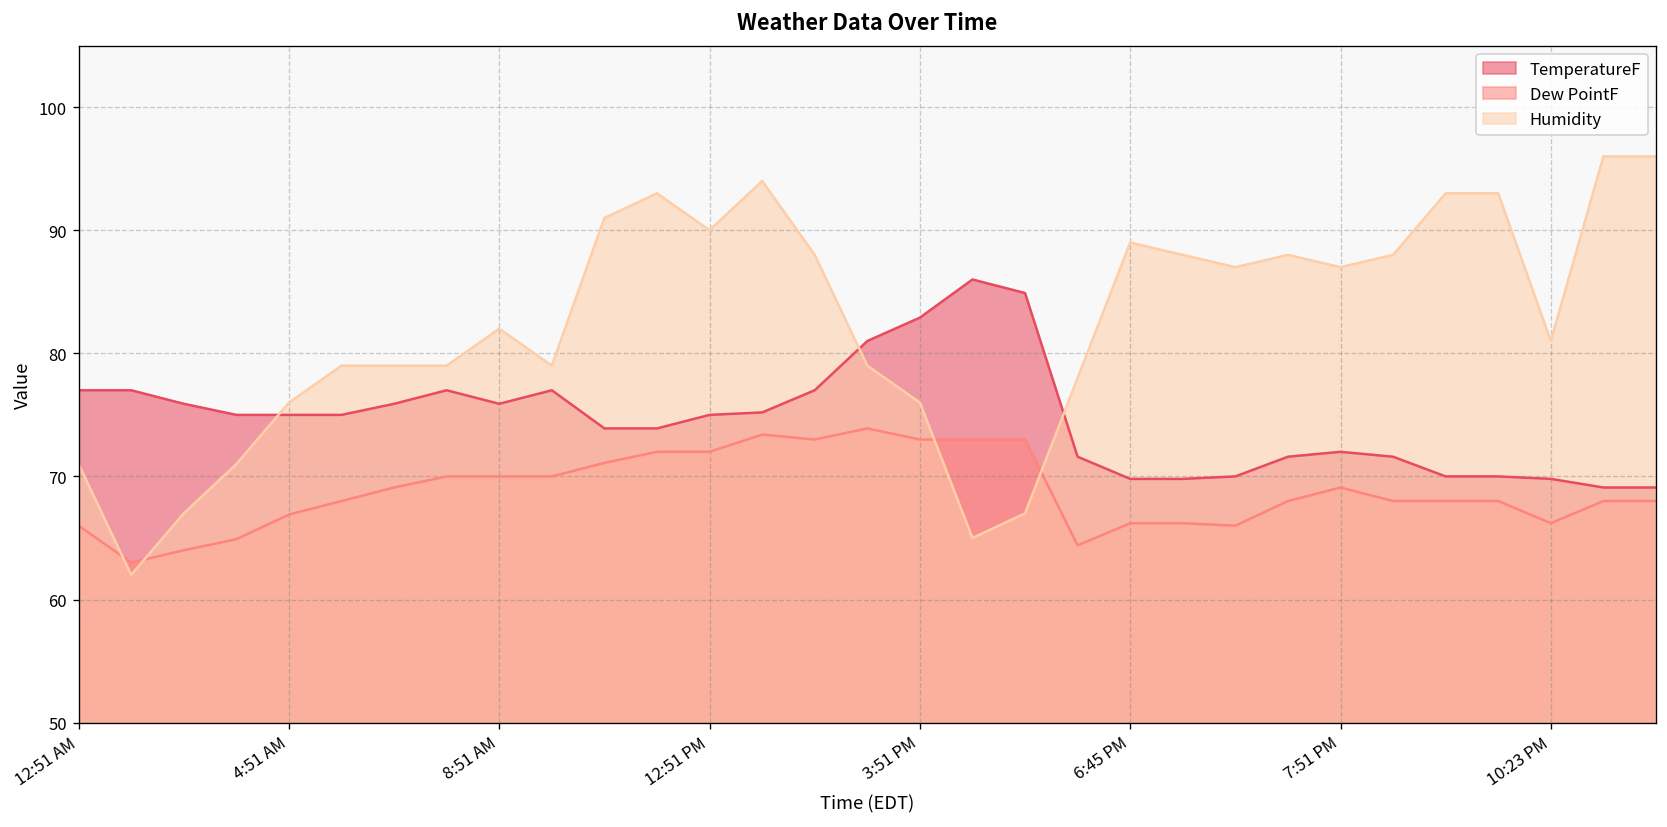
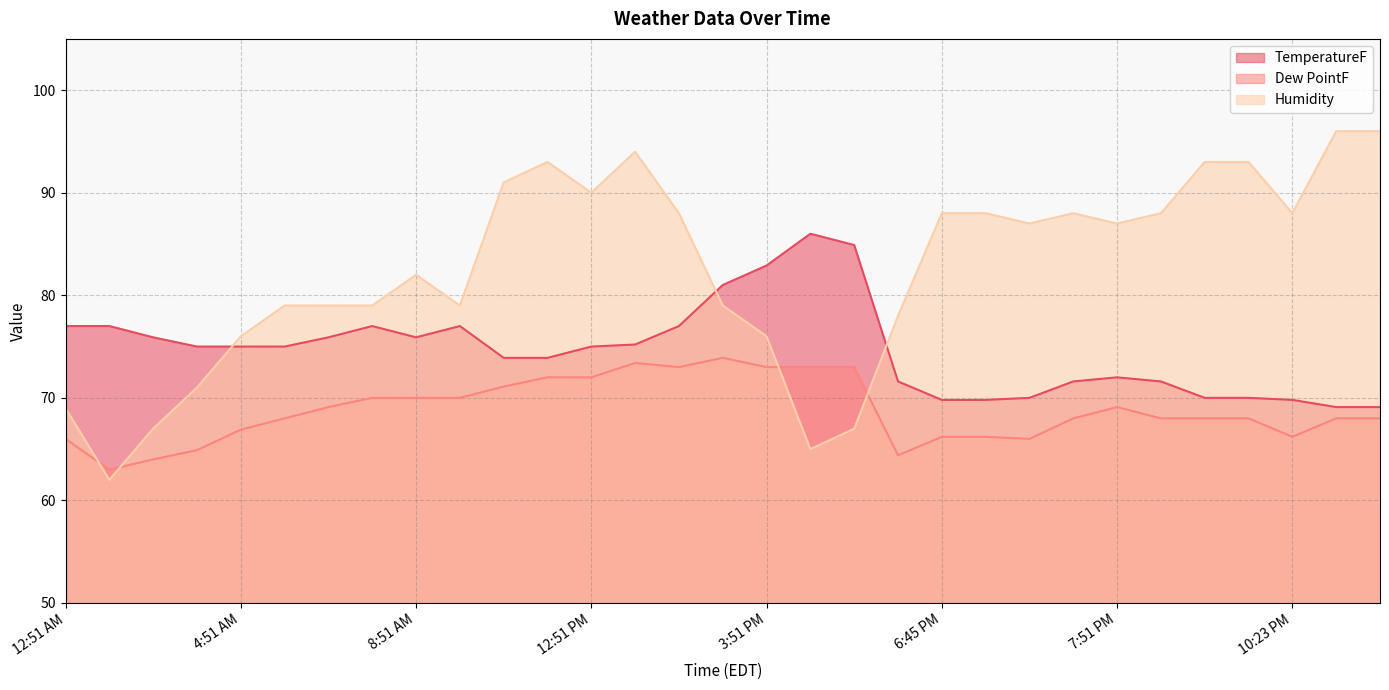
  {
    "Humidity": {
-     "12:51 AM": 71,
+     "12:51 AM": 69,
      "4:51 AM": 76,
      "8:51 AM": 82,
      "12:51 PM": 90,
      "3:51 PM": 76,
-     "6:45 PM": 89,
+     "6:45 PM": 88,
      "7:51 PM": 87,
-     "10:23 PM": 81
+     "10:23 PM": 88
    }
  }
